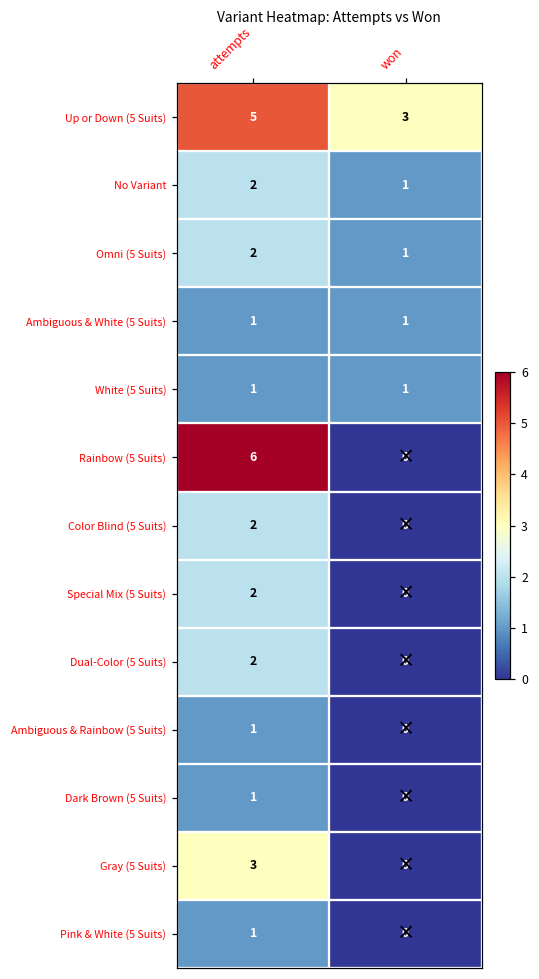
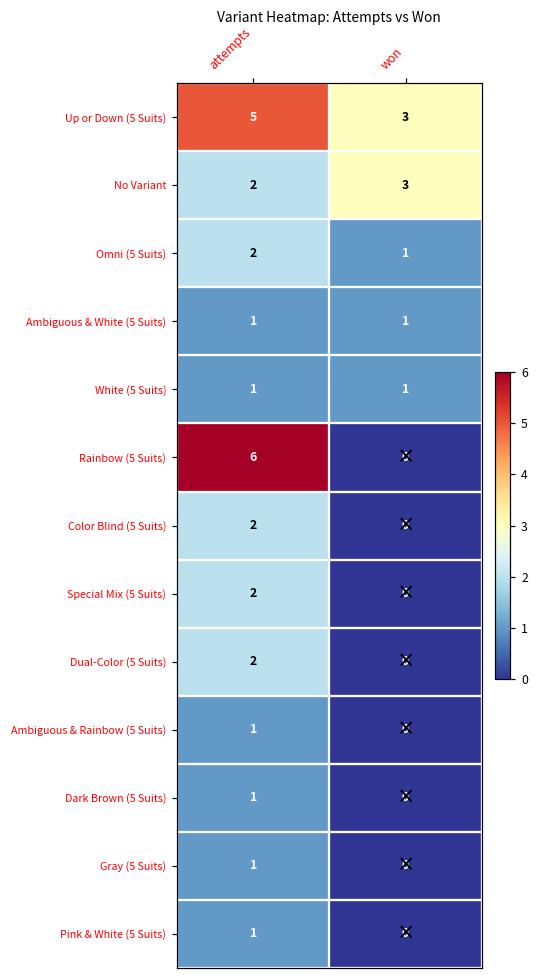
  {
    "Up or Down (5 Suits)": {
      "attempts": 5,
      "won": 3
    },
    "No Variant": {
      "attempts": 2,
-     "won": 1
+     "won": 3
    },
    "Omni (5 Suits)": {
      "attempts": 2,
      "won": 1
    },
    "Ambiguous & White (5 Suits)": {
      "attempts": 1,
      "won": 1
    },
    "White (5 Suits)": {
      "attempts": 1,
      "won": 1
    },
    "Rainbow (5 Suits)": {
      "attempts": 6
    },
    "Color Blind (5 Suits)": {
      "attempts": 2
    },
    "Special Mix (5 Suits)": {
      "attempts": 2
    },
    "Dual-Color (5 Suits)": {
      "attempts": 2
    },
    "Ambiguous & Rainbow (5 Suits)": {
      "attempts": 1
    },
    "Dark Brown (5 Suits)": {
      "attempts": 1
    },
    "Gray (5 Suits)": {
-     "attempts": 3
+     "attempts": 1
    },
    "Pink & White (5 Suits)": {
      "attempts": 1
    }
  }
